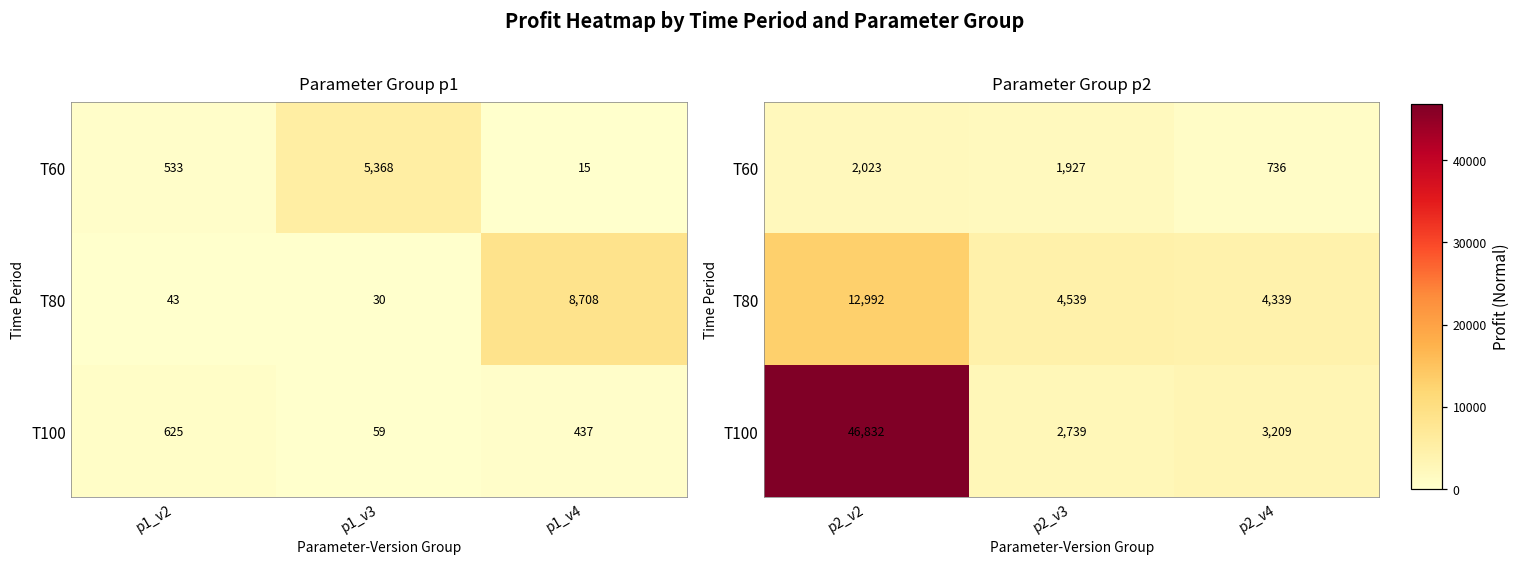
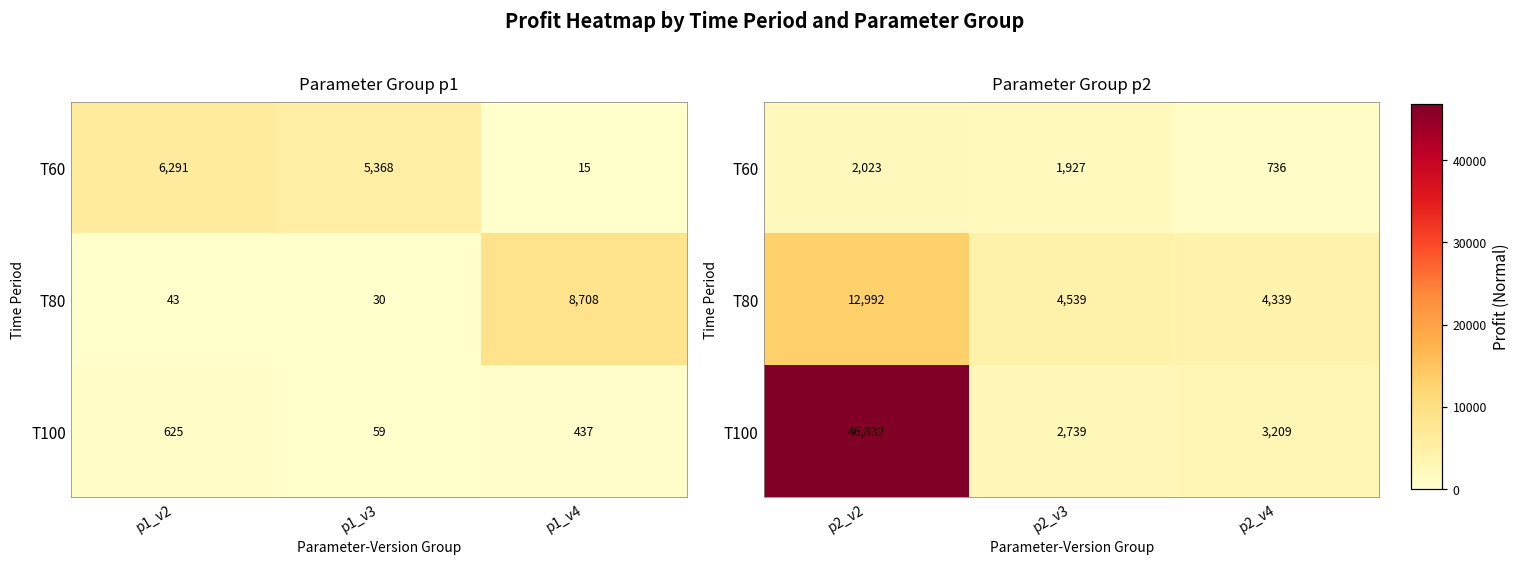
  {
    "Parameter Group p1": {
      "T60": {
-       "p1_v2": "533",
+       "p1_v2": "6,291",
        "p1_v3": "5,368",
        "p1_v4": "15"
      },
      "T80": {
        "p1_v2": "43",
        "p1_v3": "30",
        "p1_v4": "8,708"
      },
      "T100": {
        "p1_v2": "625",
        "p1_v3": "59",
        "p1_v4": "437"
      }
    },
    "Parameter Group p2": {
      "T60": {
        "p2_v2": "2,023",
        "p2_v3": "1,927",
        "p2_v4": "736"
      },
      "T80": {
        "p2_v2": "12,992",
        "p2_v3": "4,539",
        "p2_v4": "4,339"
      },
      "T100": {
        "p2_v2": "46,832",
        "p2_v3": "2,739",
        "p2_v4": "3,209"
      }
    }
  }
